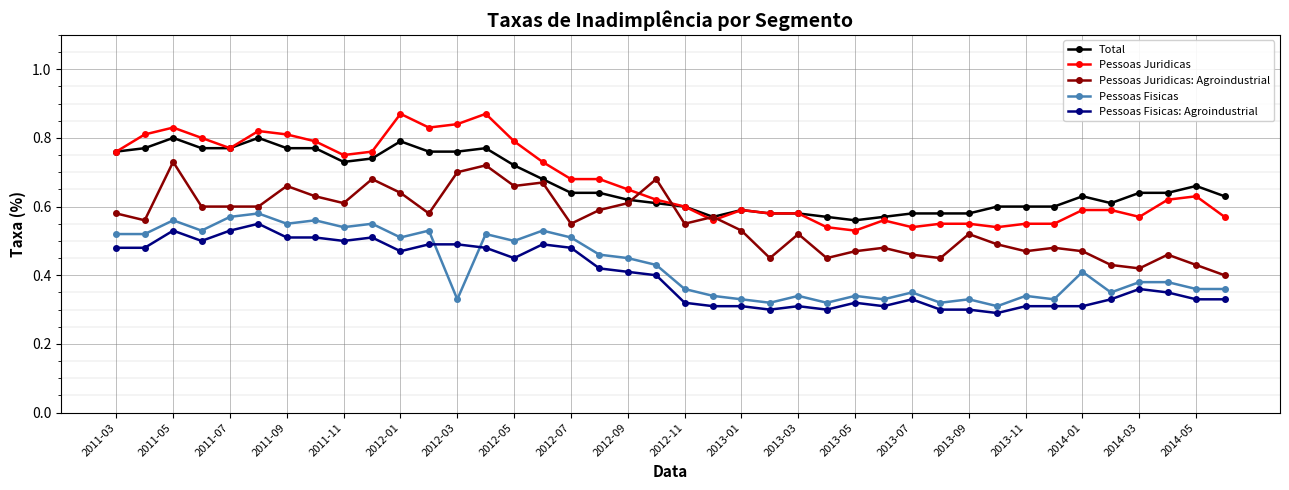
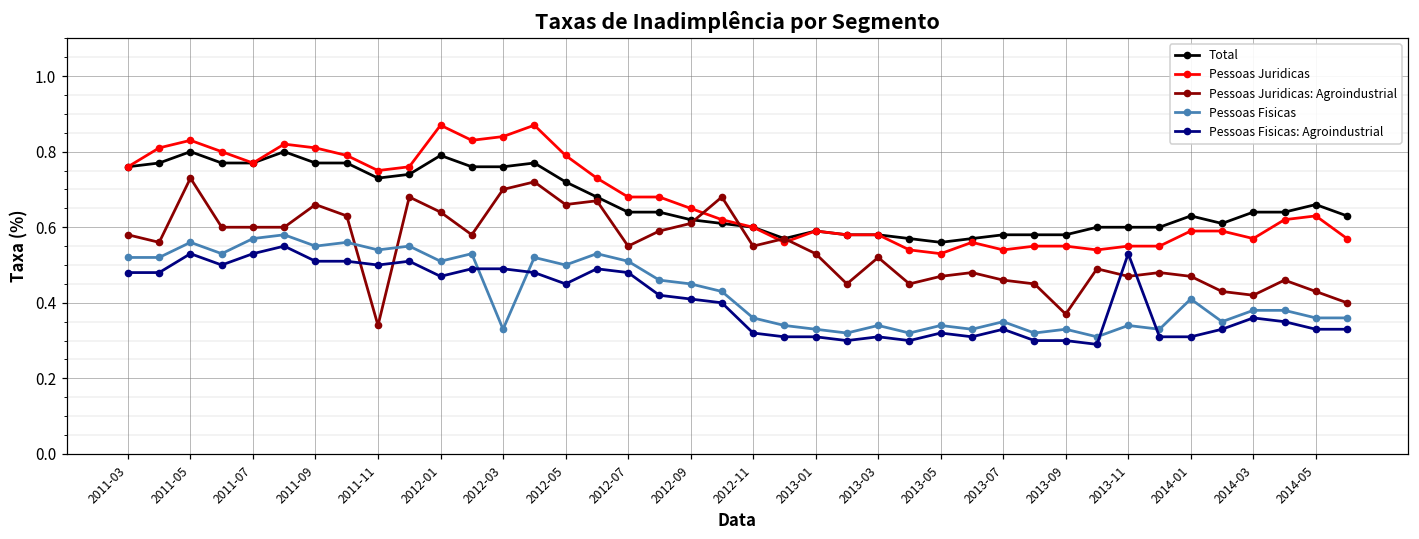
  {
    "Total": {
      "2011-05": 0.80,
      "2011-09": 0.77,
      "2011-11": 0.73,
      "2012-01": 0.79,
      "2012-03": 0.76,
      "2012-05": 0.72,
      "2012-07": 0.64,
      "2012-09": 0.62,
      "2013-05": 0.56,
      "2013-07": 0.58,
      "2013-09": 0.58,
      "2013-11": 0.60,
      "2014-01": 0.63,
      "2014-03": 0.64,
      "2014-05": 0.66
    },
    "Pessoas Juridicas": {
      "2011-05": 0.83,
      "2011-09": 0.81,
      "2011-11": 0.75,
      "2012-01": 0.87,
      "2012-03": 0.84,
      "2012-05": 0.79,
      "2012-07": 0.68,
      "2012-09": 0.65,
      "2013-05": 0.53,
      "2013-07": 0.54,
      "2013-09": 0.55,
      "2013-11": 0.55,
      "2014-01": 0.59,
      "2014-03": 0.57,
      "2014-05": 0.63
    },
    "Pessoas Juridicas: Agroindustrial": {
      "2011-03": 0.58,
      "2011-05": 0.73,
      "2011-07": 0.60,
      "2011-09": 0.66,
-     "2011-11": 0.61,
+     "2011-11": 0.34,
      "2012-01": 0.64,
      "2012-03": 0.70,
      "2012-05": 0.66,
      "2012-07": 0.55,
      "2012-09": 0.61,
      "2012-11": 0.55,
      "2013-01": 0.53,
      "2013-03": 0.52,
      "2013-05": 0.47,
      "2013-07": 0.46,
-     "2013-09": 0.52,
+     "2013-09": 0.37,
      "2013-11": 0.47,
      "2014-01": 0.47,
      "2014-03": 0.42,
      "2014-05": 0.43
    },
    "Pessoas Fisicas": {
      "2011-03": 0.52,
      "2011-05": 0.56,
      "2011-07": 0.57,
      "2011-09": 0.55,
      "2011-11": 0.54,
      "2012-01": 0.51,
      "2012-03": 0.33,
      "2012-05": 0.50,
      "2012-07": 0.51,
      "2012-09": 0.45,
      "2012-11": 0.36,
      "2013-01": 0.33,
      "2013-03": 0.34,
      "2013-05": 0.34,
      "2013-07": 0.35,
      "2013-09": 0.33,
      "2013-11": 0.34,
      "2014-01": 0.41,
      "2014-03": 0.38,
      "2014-05": 0.36
    },
    "Pessoas Fisicas: Agroindustrial": {
      "2011-03": 0.48,
      "2011-05": 0.53,
      "2011-07": 0.53,
      "2011-09": 0.51,
      "2011-11": 0.50,
      "2012-01": 0.47,
      "2012-03": 0.49,
      "2012-05": 0.45,
      "2012-07": 0.48,
      "2012-09": 0.41,
      "2012-11": 0.32,
      "2013-01": 0.31,
      "2013-03": 0.31,
      "2013-05": 0.32,
      "2013-07": 0.33,
      "2013-09": 0.30,
-     "2013-11": 0.31,
+     "2013-11": 0.53,
      "2014-01": 0.31,
      "2014-03": 0.36,
      "2014-05": 0.33
    }
  }
